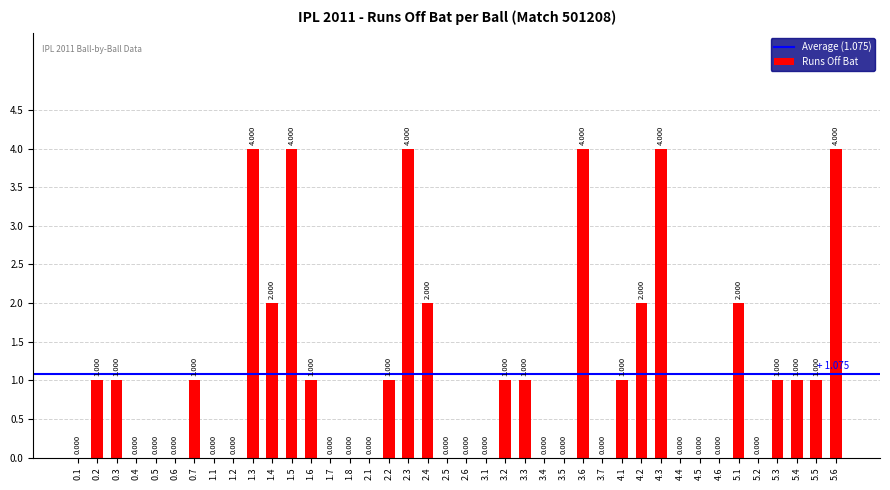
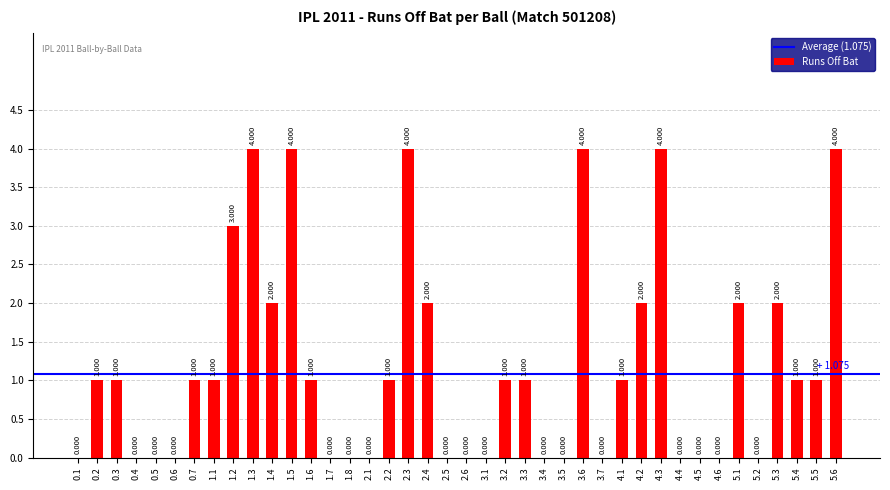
  {
    "0.1": 0.000,
    "0.2": 1.000,
    "0.3": 1.000,
    "0.4": 0.000,
    "0.5": 0.000,
    "0.6": 0.000,
    "0.7": 1.000,
-   "1.1": 0.000,
-   "1.2": 0.000,
+   "1.1": 1.000,
+   "1.2": 3.000,
    "1.3": 4.000,
    "1.4": 2.000,
    "1.5": 4.000,
    "1.6": 1.000,
    "1.7": 0.000,
    "1.8": 0.000,
    "2.1": 0.000,
    "2.2": 1.000,
    "2.3": 4.000,
    "2.4": 2.000,
    "2.5": 0.000,
    "2.6": 0.000,
    "3.1": 0.000,
    "3.2": 1.000,
    "3.3": 1.000,
    "3.4": 0.000,
    "3.5": 0.000,
    "3.6": 4.000,
    "3.7": 0.000,
    "4.1": 1.000,
    "4.2": 2.000,
    "4.3": 4.000,
    "4.4": 0.000,
    "4.5": 0.000,
    "4.6": 0.000,
    "5.1": 2.000,
    "5.2": 0.000,
-   "5.3": 1.000,
+   "5.3": 2.000,
    "5.4": 1.000,
    "5.6": 4.000
  }
